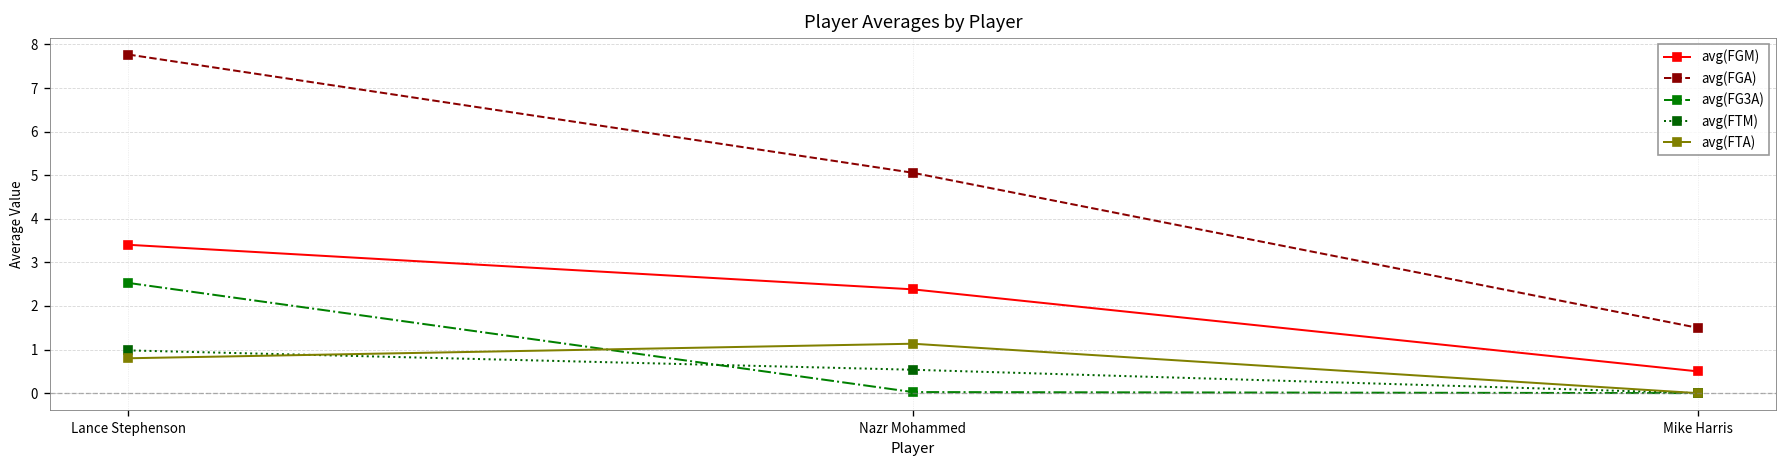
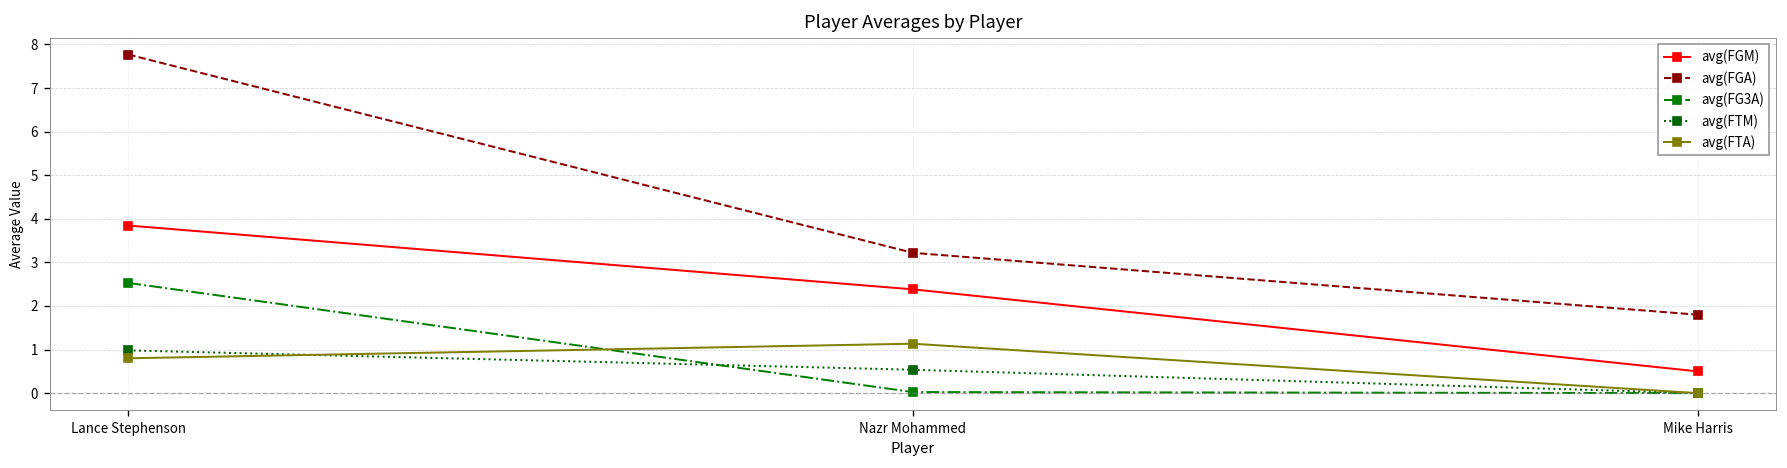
  {
    "avg(FGM)": {
-     "Lance Stephenson": 3.4,
+     "Lance Stephenson": 3.8,
      "Nazr Mohammed": 2.4,
      "Mike Harris": 0.5
    },
    "avg(FGA)": {
      "Lance Stephenson": 7.8,
-     "Nazr Mohammed": 5.1,
-     "Mike Harris": 1.5
+     "Nazr Mohammed": 3.2,
+     "Mike Harris": 1.8
    },
    "avg(FTA)": {
      "Lance Stephenson": 0.8,
      "Nazr Mohammed": 1.1
    }
  }
